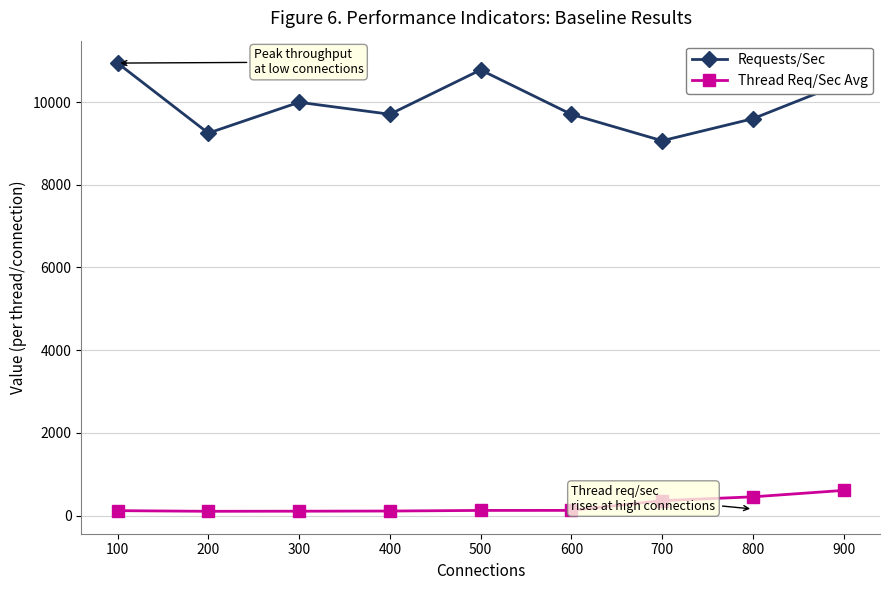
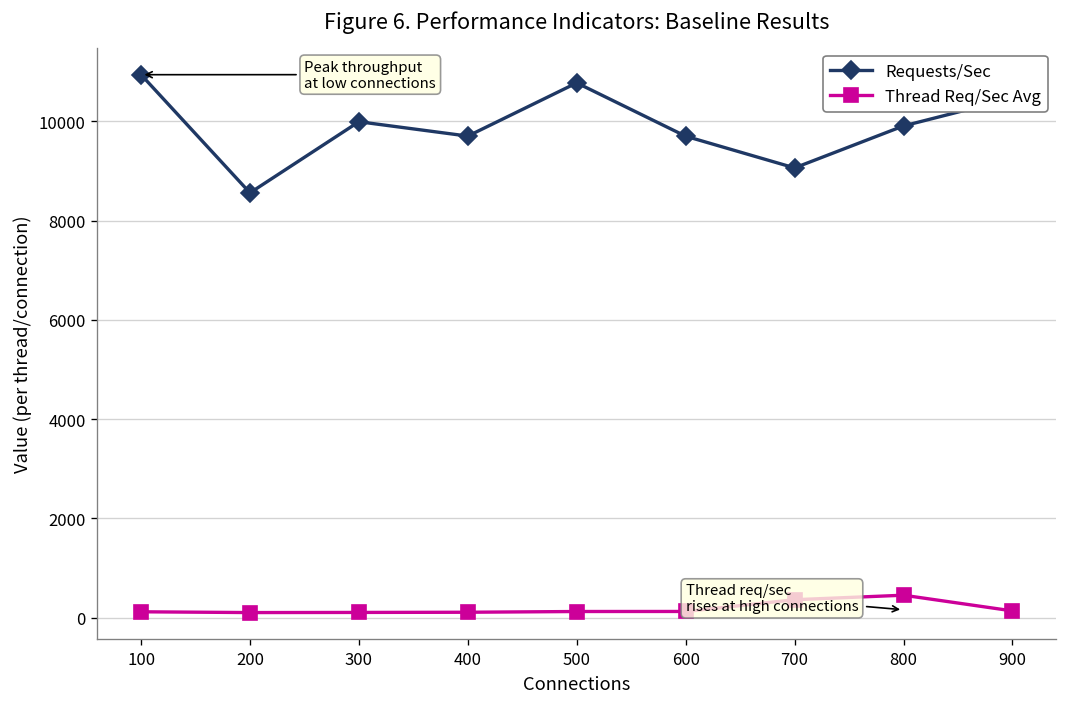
  {
    "Requests/Sec": {
      "100": 10900,
-     "200": 9200,
+     "200": 8600,
      "300": 10000,
      "400": 9700,
      "500": 10800,
      "600": 9700,
      "700": 9100,
-     "800": 9600
+     "800": 9900
    },
    "Thread Req/Sec Avg": {
      "100": 100,
      "200": 100,
      "300": 100,
      "400": 100,
      "500": 100,
      "800": 500,
-     "900": 600
+     "900": 100
    }
  }
